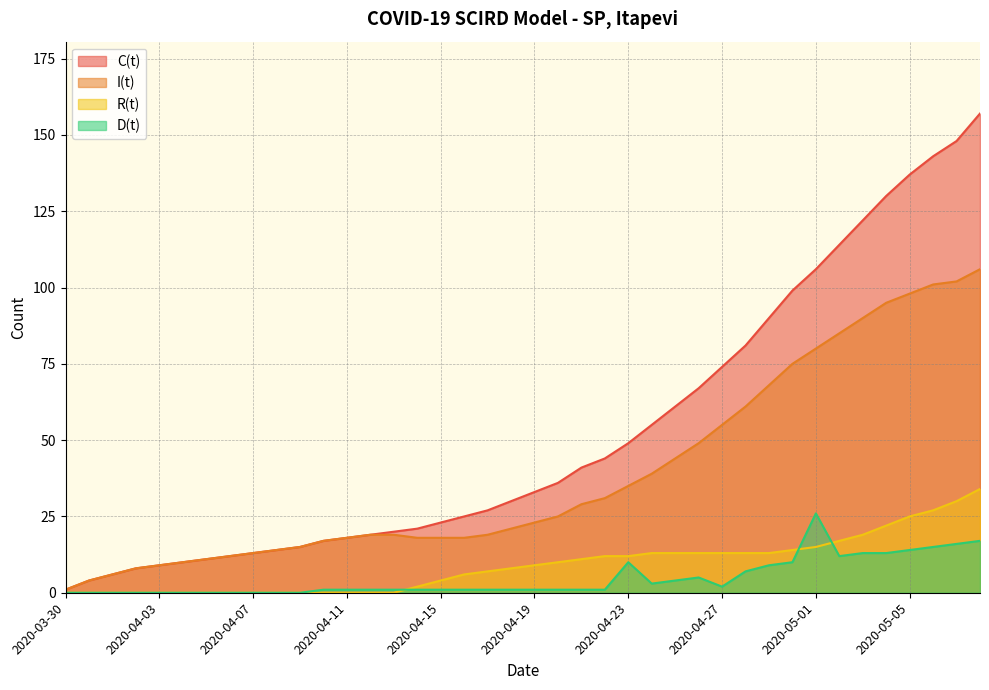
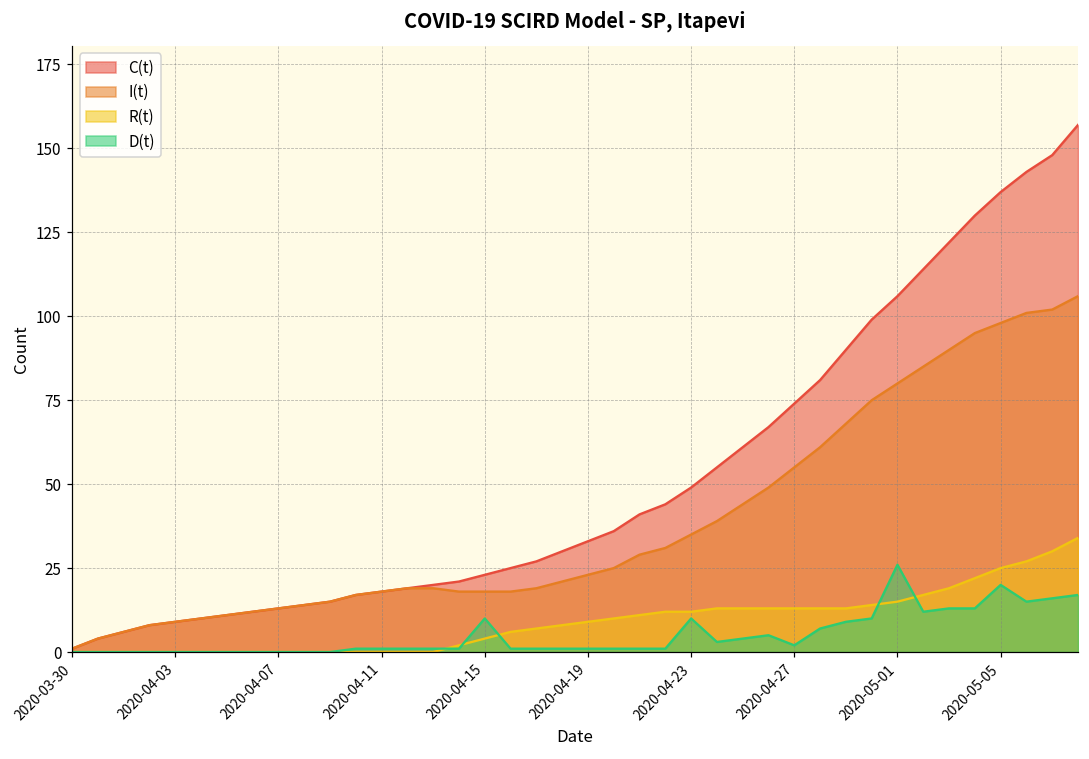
  {
    "R(t)": {
      "2020-04-11": 0,
      "2020-04-15": 4,
      "2020-04-19": 9,
      "2020-04-23": 12,
      "2020-04-27": 13,
      "2020-05-01": 15,
      "2020-05-05": 25
    },
    "D(t)": {
      "2020-04-11": 1,
-     "2020-04-15": 1,
+     "2020-04-15": 10,
      "2020-04-19": 1,
      "2020-04-23": 10,
      "2020-04-27": 2,
      "2020-05-01": 26,
-     "2020-05-05": 14
+     "2020-05-05": 20
    }
  }
